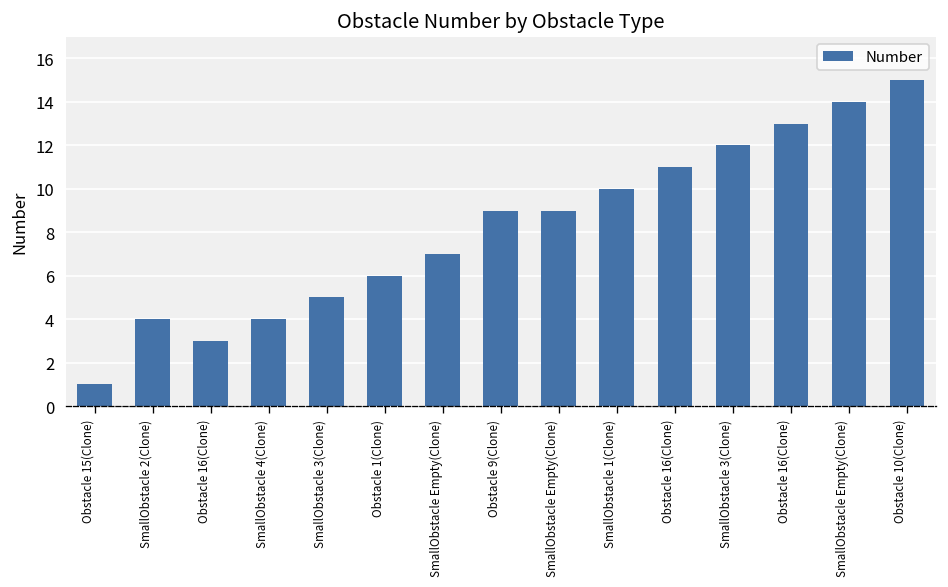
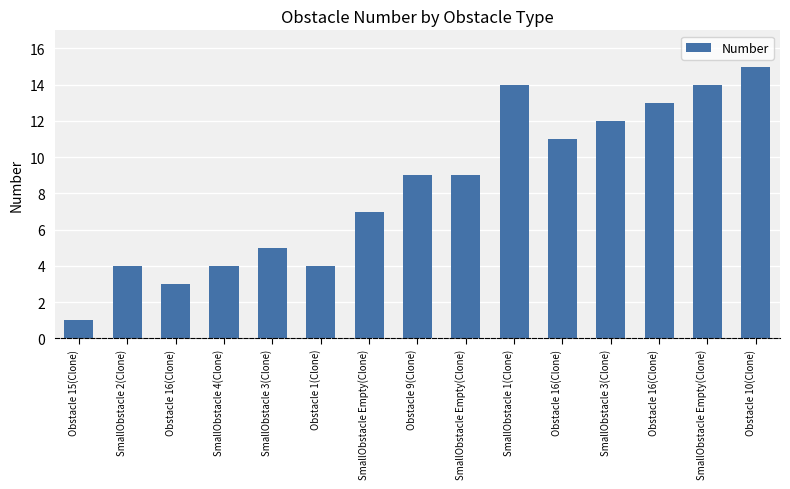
  {
    "Obstacle 15(Clone)": 1,
    "SmallObstacle 2(Clone)": 4,
    "SmallObstacle 4(Clone)": 4,
-   "Obstacle 1(Clone)": 6,
+   "Obstacle 1(Clone)": 4,
    "Obstacle 9(Clone)": 9,
-   "SmallObstacle 1(Clone)": 10,
+   "SmallObstacle 1(Clone)": 14,
    "Obstacle 10(Clone)": 15
  }
